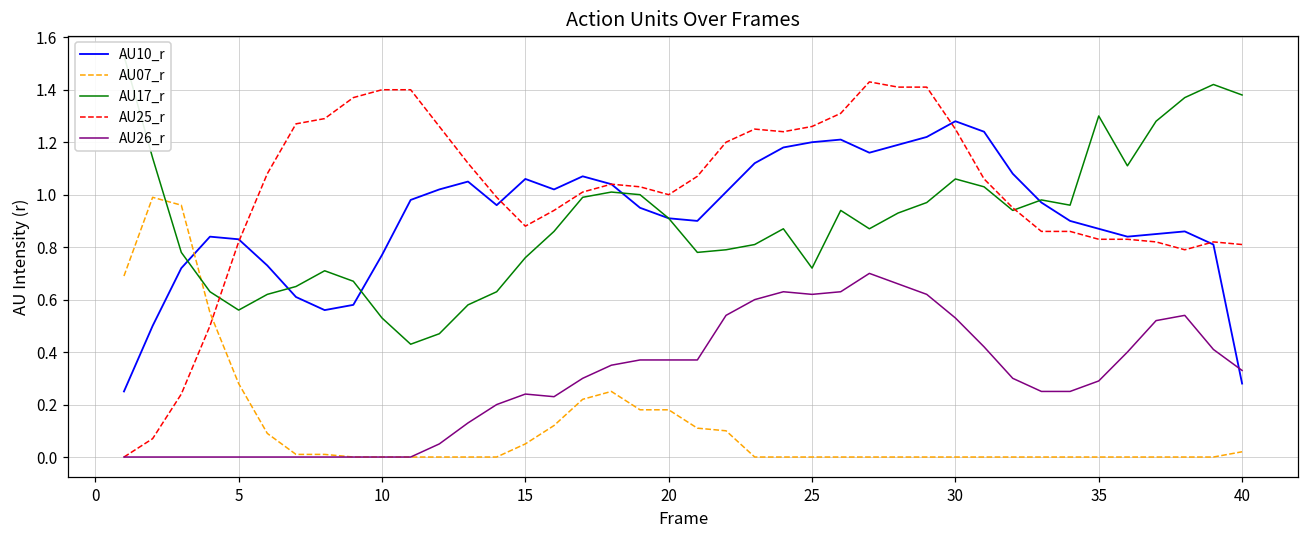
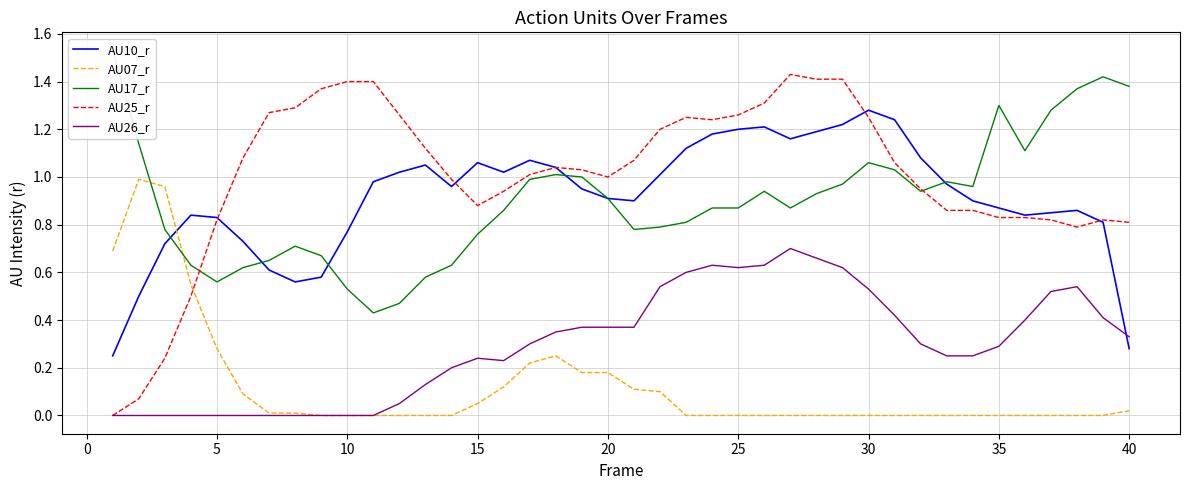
  {
    "AU10_r": {
      "10": 0.77,
      "15": 1.06,
      "25": 1.20,
      "30": 1.28,
      "35": 0.87,
      "40": 0.28
    },
    "AU07_r": {
      "5": 0.28,
      "15": 0.05,
      "20": 0.18,
      "25": 0.00,
      "30": 0.00,
      "35": 0.00,
      "40": 0.02
    },
    "AU17_r": {
      "5": 0.56,
      "10": 0.53,
      "15": 0.76,
-     "25": 0.72,
+     "25": 0.87,
      "30": 1.06,
      "35": 1.30,
      "40": 1.38
    },
    "AU25_r": {
      "10": 1.40,
      "15": 0.88,
      "20": 1.00,
      "25": 1.26,
      "30": 1.25,
      "35": 0.83,
      "40": 0.81
    },
    "AU26_r": {
      "5": 0.00,
      "15": 0.24,
      "20": 0.37,
      "25": 0.62,
      "30": 0.53,
      "35": 0.29,
      "40": 0.33
    }
  }
